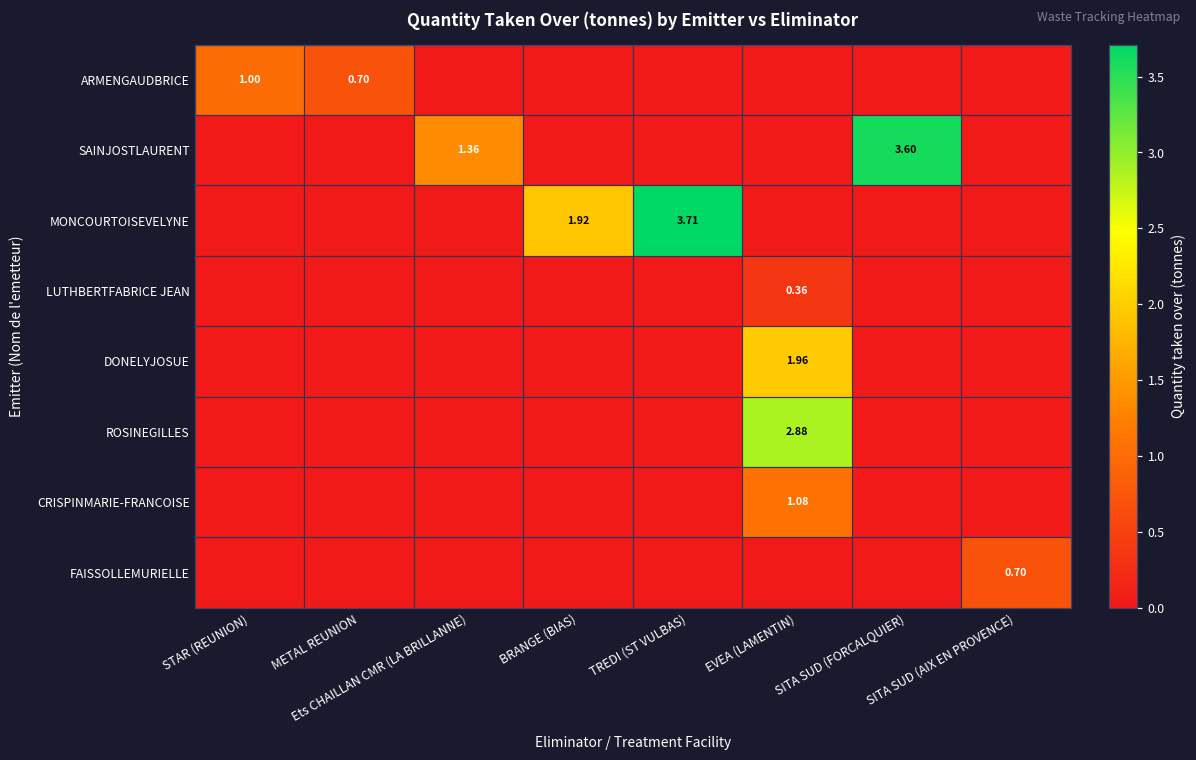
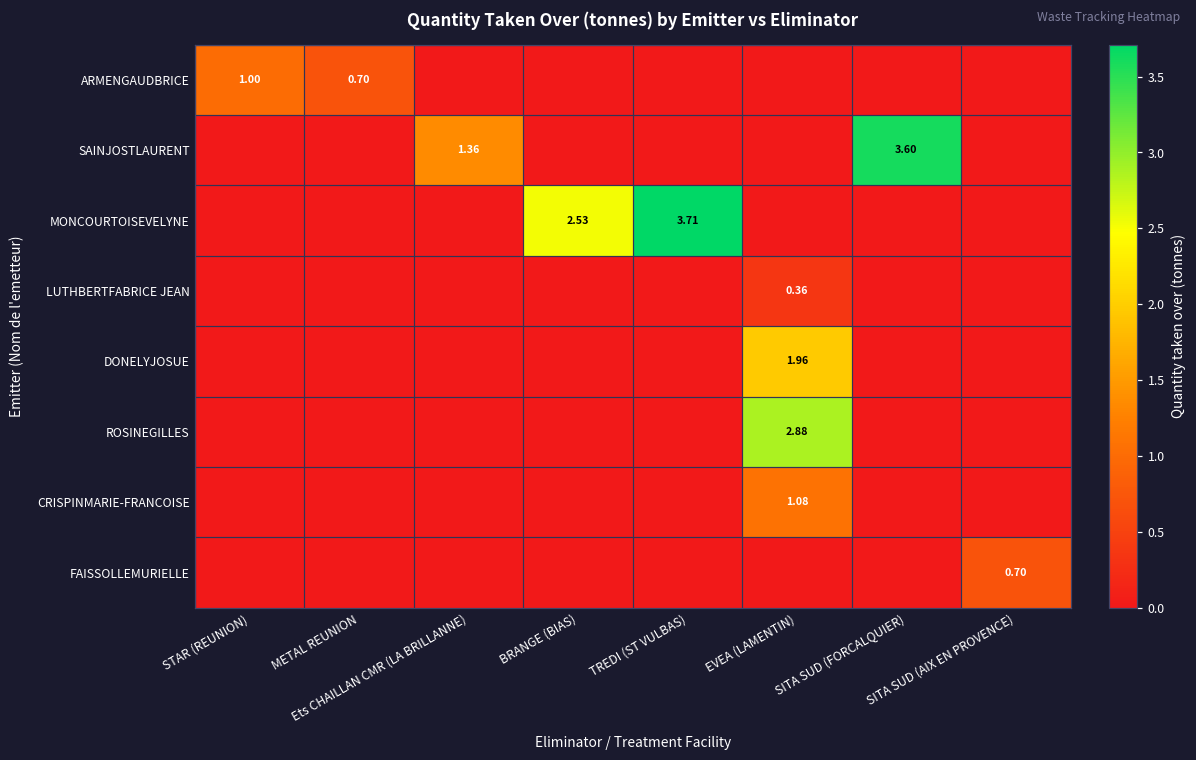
  {
    "ARMENGAUDBRICE": {
      "STAR (REUNION)": 1.00,
      "METAL REUNION": 0.70
    },
    "SAINJOSTLAURENT": {
      "Ets CHAILLAN CMR (LA BRILLANNE)": 1.36,
      "SITA SUD (FORCALQUIER)": 3.60
    },
    "MONCOURTOISEVELYNE": {
-     "BRANGE (BIAS)": 1.92,
+     "BRANGE (BIAS)": 2.53,
      "TREDI (ST VULBAS)": 3.71
    },
    "LUTHBERTFABRICE JEAN": {
      "EVEA (LAMENTIN)": 0.36
    },
    "DONELYJOSUE": {
      "EVEA (LAMENTIN)": 1.96
    },
    "ROSINEGILLES": {
      "EVEA (LAMENTIN)": 2.88
    },
    "CRISPINMARIE-FRANCOISE": {
      "EVEA (LAMENTIN)": 1.08
    },
    "FAISSOLLEMURIELLE": {
      "SITA SUD (AIX EN PROVENCE)": 0.70
    }
  }
